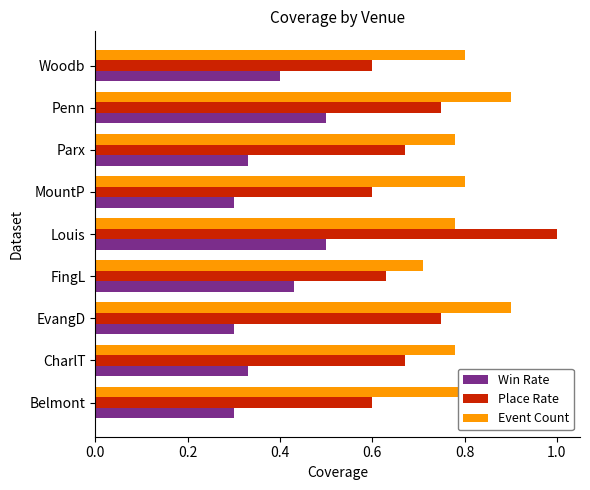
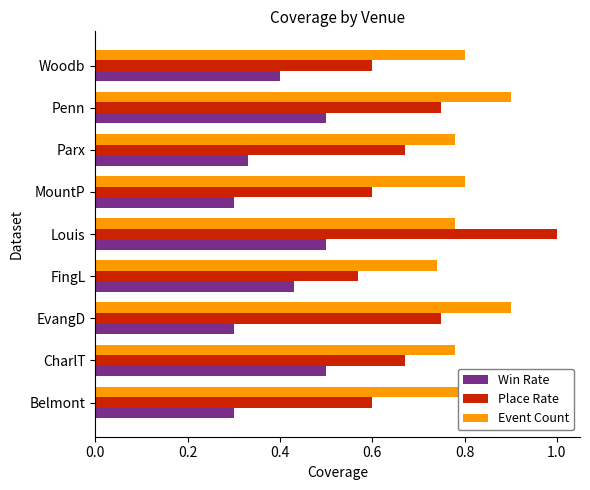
  {
    "Win Rate": {
      "Woodb": 0.40,
      "Penn": 0.50,
      "Parx": 0.33,
      "MountP": 0.30,
      "Louis": 0.50,
      "FingL": 0.43,
      "EvangD": 0.30,
-     "CharlT": 0.33,
+     "CharlT": 0.50,
      "Belmont": 0.30
    },
    "Place Rate": {
      "Woodb": 0.60,
      "Penn": 0.75,
      "Parx": 0.67,
      "MountP": 0.60,
      "Louis": 1.00,
-     "FingL": 0.63,
+     "FingL": 0.57,
      "EvangD": 0.75,
      "CharlT": 0.67,
      "Belmont": 0.60
    },
    "Event Count": {
      "Woodb": 0.80,
      "Penn": 0.90,
      "Parx": 0.78,
      "MountP": 0.80,
      "Louis": 0.78,
-     "FingL": 0.71,
+     "FingL": 0.74,
      "EvangD": 0.90,
      "CharlT": 0.78
    }
  }
